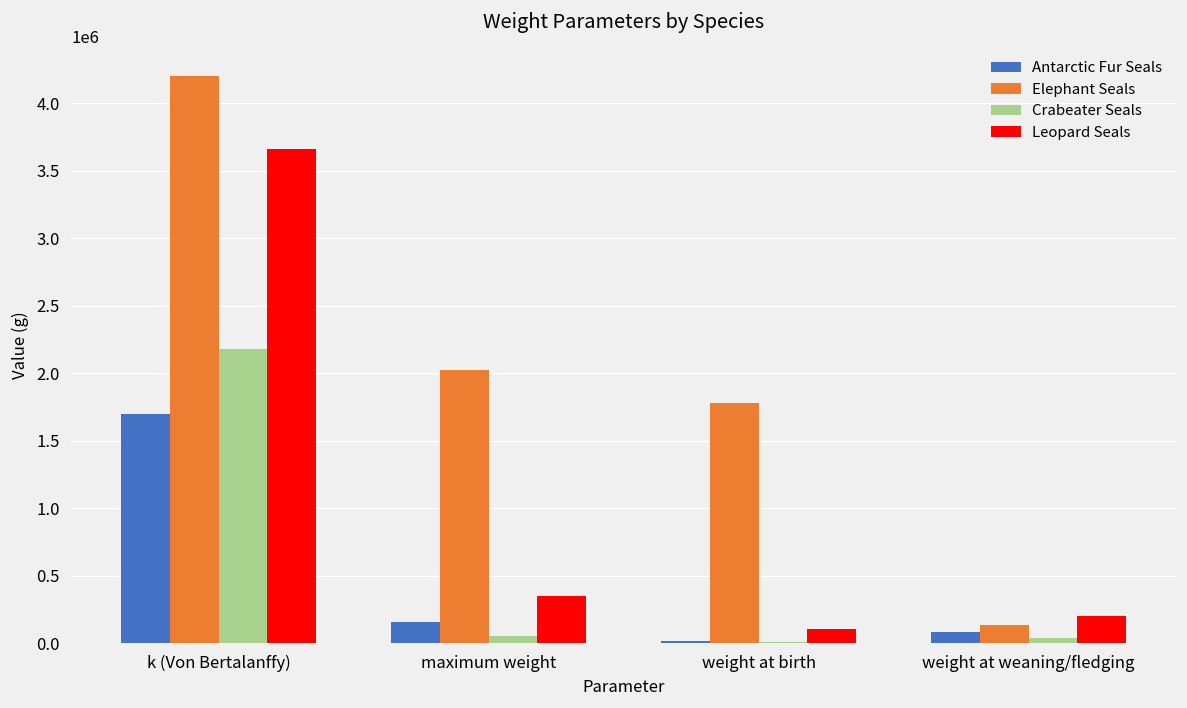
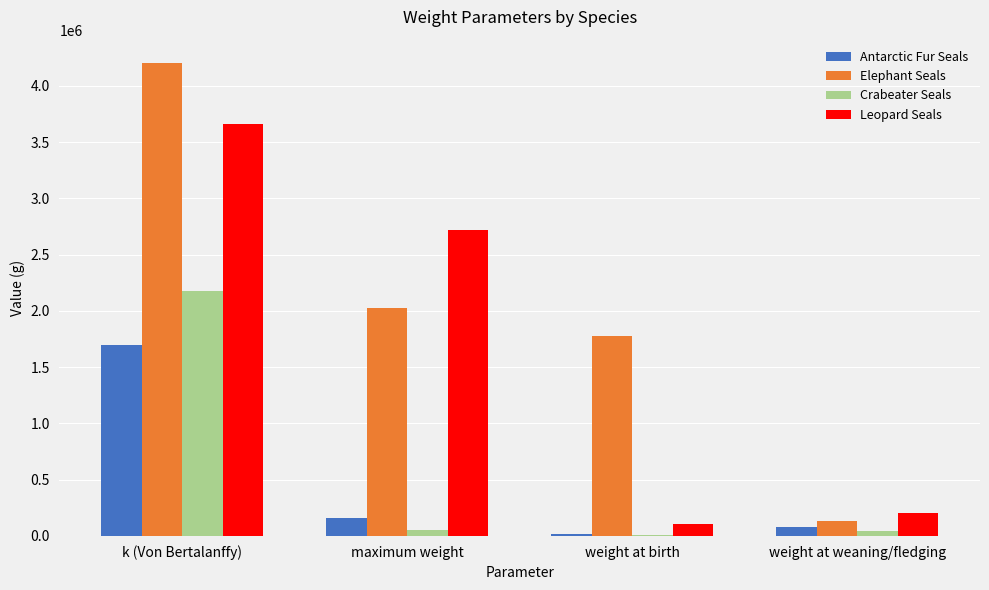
  {
    "Antarctic Fur Seals": {
      "k (Von Bertalanffy)": 1700000,
      "maximum weight": 160000,
      "weight at weaning/fledging": 80000
    },
    "Elephant Seals": {
      "k (Von Bertalanffy)": 4200000,
      "maximum weight": 2020000,
      "weight at birth": 1780000,
      "weight at weaning/fledging": 140000
    },
    "Crabeater Seals": {
      "k (Von Bertalanffy)": 2180000,
      "maximum weight": 50000,
      "weight at weaning/fledging": 40000
    },
    "Leopard Seals": {
      "k (Von Bertalanffy)": 3660000,
-     "maximum weight": 350000,
+     "maximum weight": 2720000,
      "weight at birth": 100000,
      "weight at weaning/fledging": 200000
    }
  }
